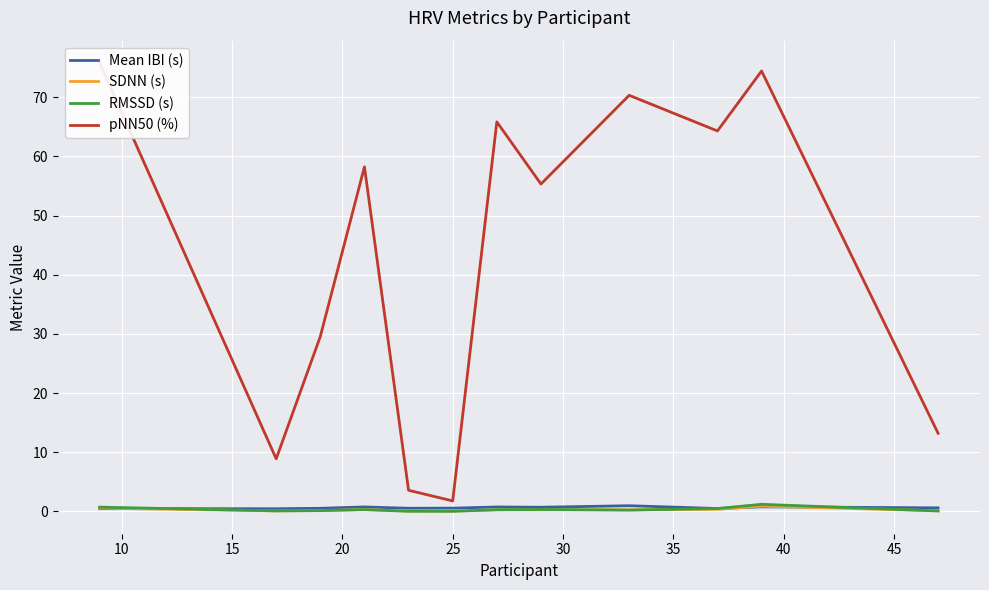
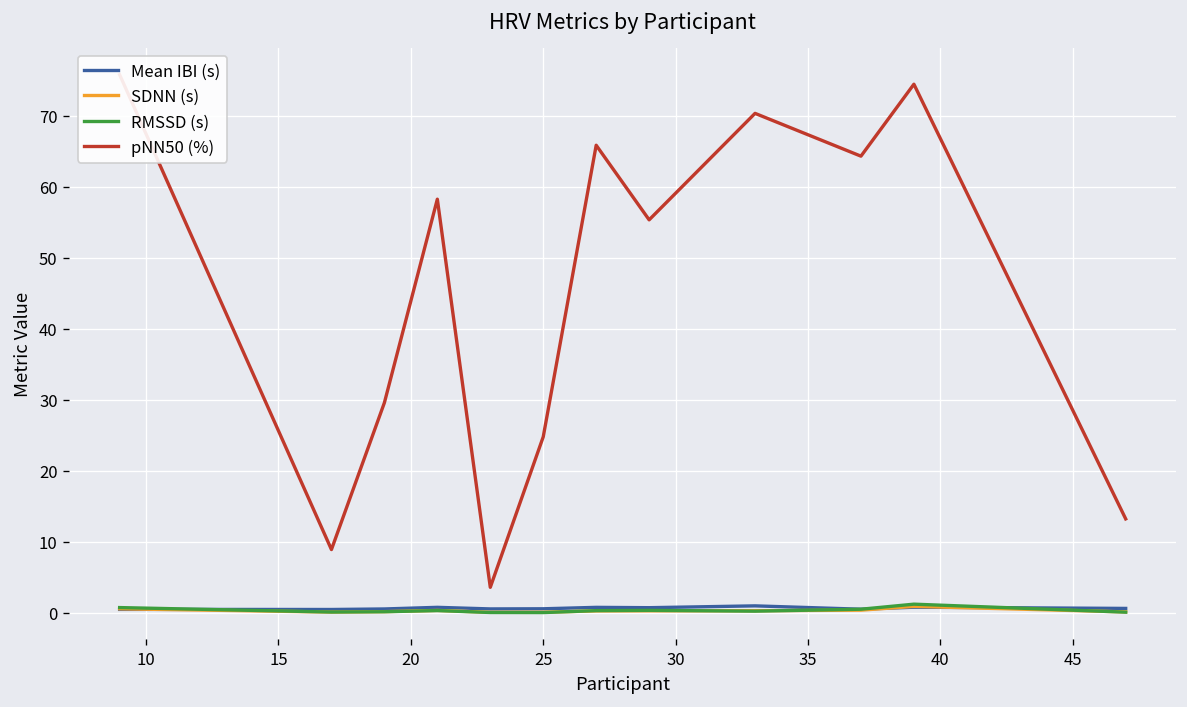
  {
    "Mean IBI (s)": {
      "25": 1
    },
    "pNN50 (%)": {
-     "25": 2
+     "25": 25
    }
  }
